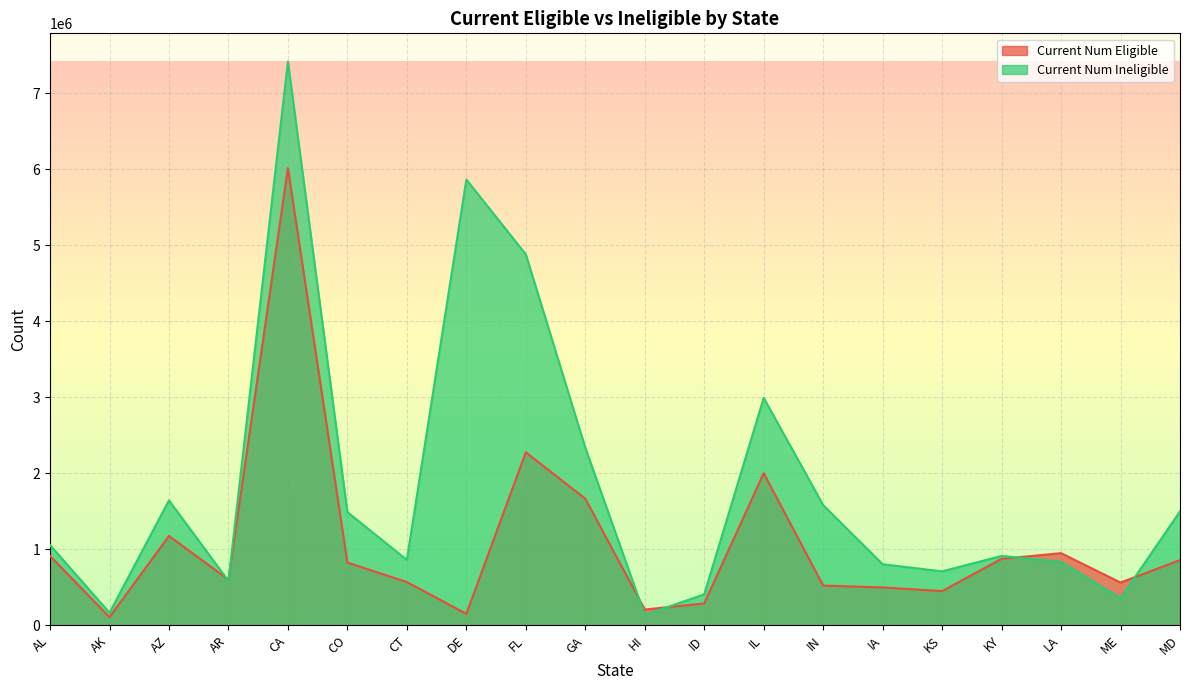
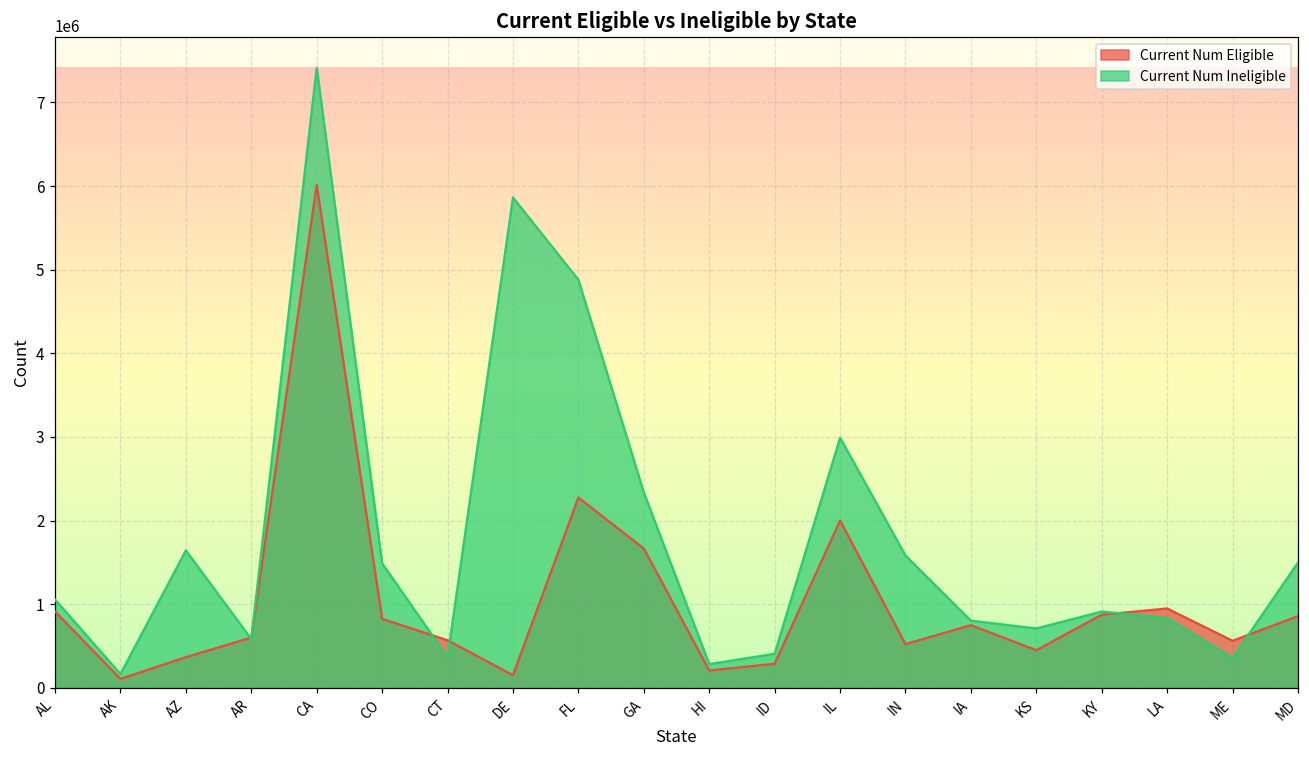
  {
    "Current Num Eligible": {
      "AL": 900000,
      "AK": 100000,
-     "AZ": 1200000,
+     "AZ": 400000,
      "CA": 6000000,
      "CO": 800000,
      "CT": 600000,
      "DE": 200000,
      "FL": 2300000,
      "GA": 1700000,
      "HI": 200000,
      "ID": 300000,
      "IL": 2000000,
      "IN": 500000,
-     "IA": 500000,
+     "IA": 700000,
      "KS": 400000,
      "KY": 900000,
      "LA": 900000,
      "ME": 600000,
      "MD": 900000
    },
    "Current Num Ineligible": {
      "AL": 1100000,
      "AK": 200000,
      "AZ": 1600000,
      "CA": 7400000,
      "CO": 1500000,
-     "CT": 900000,
+     "CT": 400000,
      "DE": 5900000,
      "FL": 4900000,
      "GA": 2300000,
-     "HI": 100000,
+     "HI": 300000,
      "ID": 400000,
      "IL": 3000000,
      "IN": 1600000,
      "IA": 800000,
      "KS": 700000,
      "KY": 900000,
      "LA": 800000,
      "ME": 400000,
      "MD": 1500000
    }
  }
